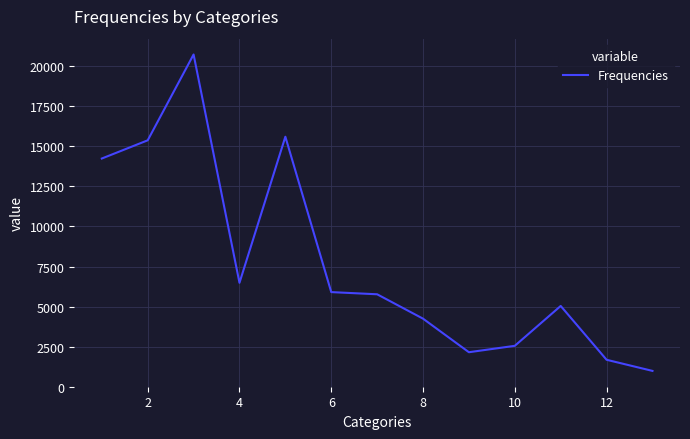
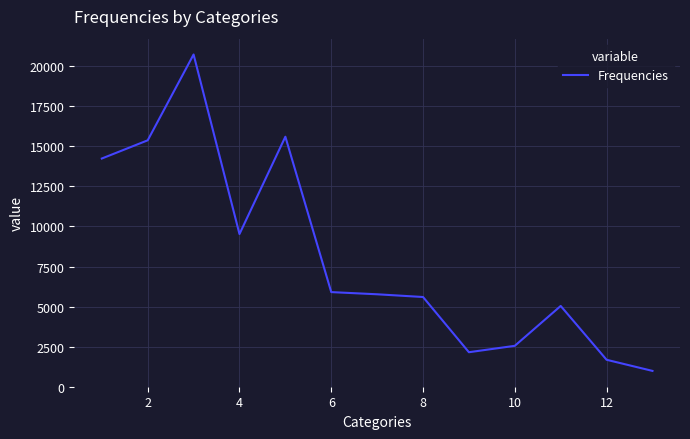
  {
    "2": 15400,
-   "4": 6500,
+   "4": 9500,
    "6": 5900,
-   "8": 4200,
+   "8": 5600,
    "10": 2500,
    "12": 1700
  }
